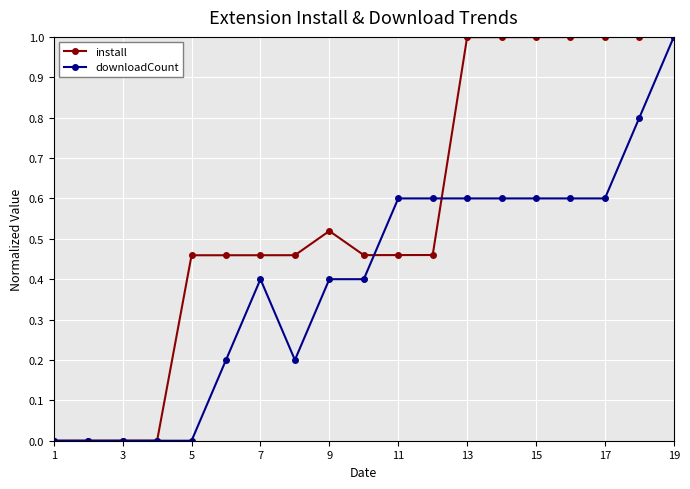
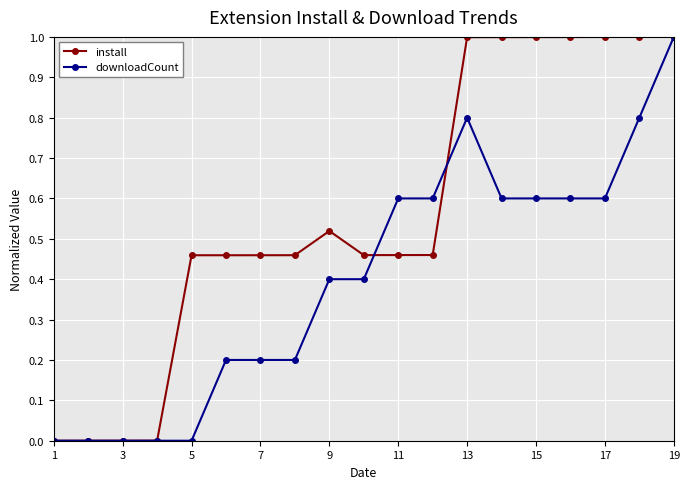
  {
    "install": {
      "5": 0.46,
      "7": 0.46,
      "9": 0.52,
      "11": 0.46,
      "13": 1.00,
      "15": 1.00,
      "17": 1.00
    },
    "downloadCount": {
      "5": 0.00,
-     "7": 0.40,
+     "7": 0.20,
      "9": 0.40,
      "11": 0.60,
-     "13": 0.60,
+     "13": 0.80,
      "15": 0.60,
      "17": 0.60
    }
  }
